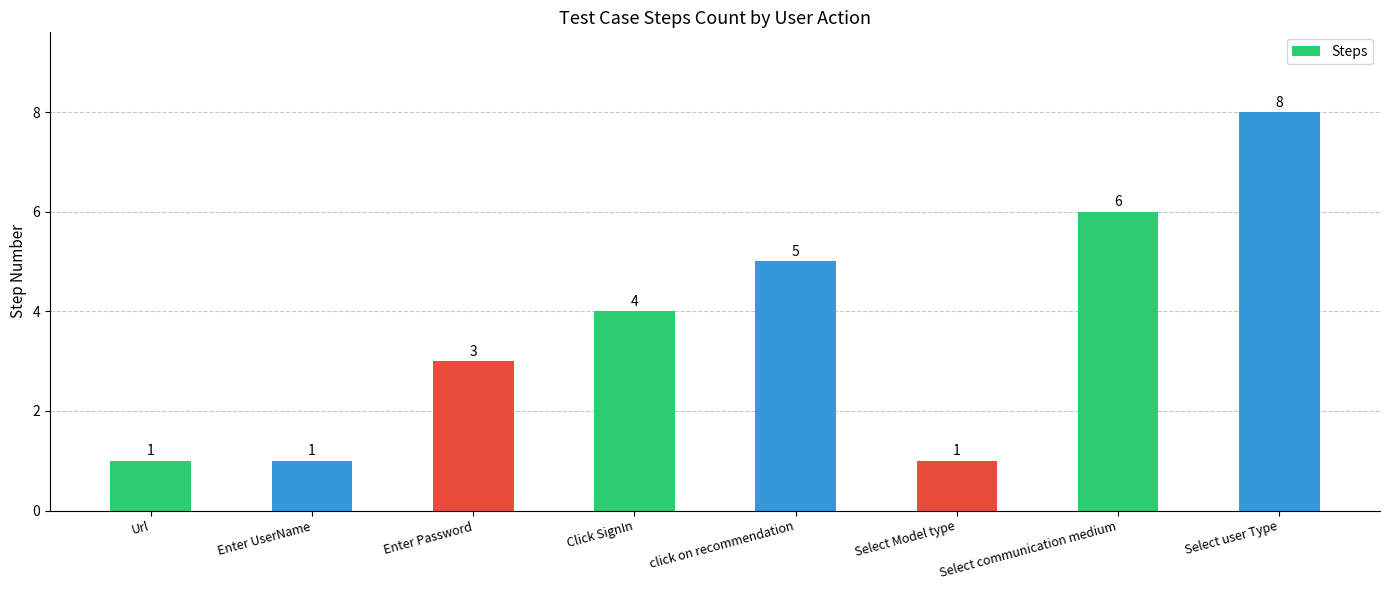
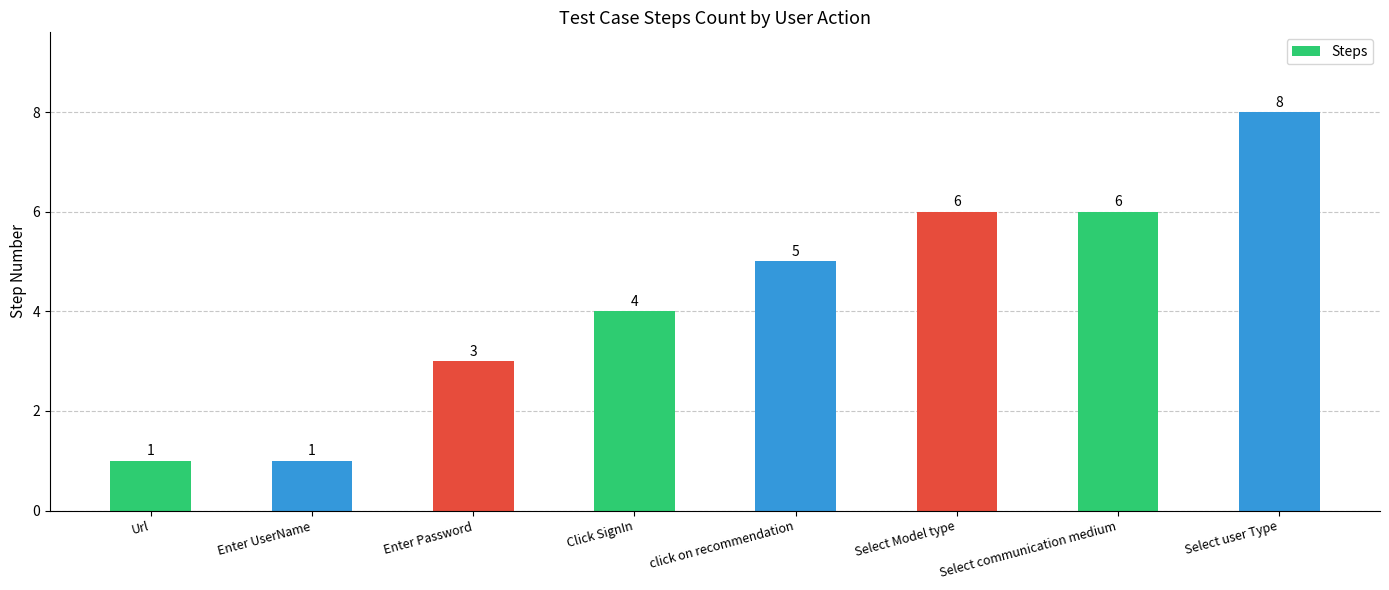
  {
    "Url": 1,
    "Enter UserName": 1,
    "Enter Password": 3,
    "Click SignIn": 4,
    "click on recommendation": 5,
-   "Select Model type": 1,
+   "Select Model type": 6,
    "Select communication medium": 6,
    "Select user Type": 8
  }
